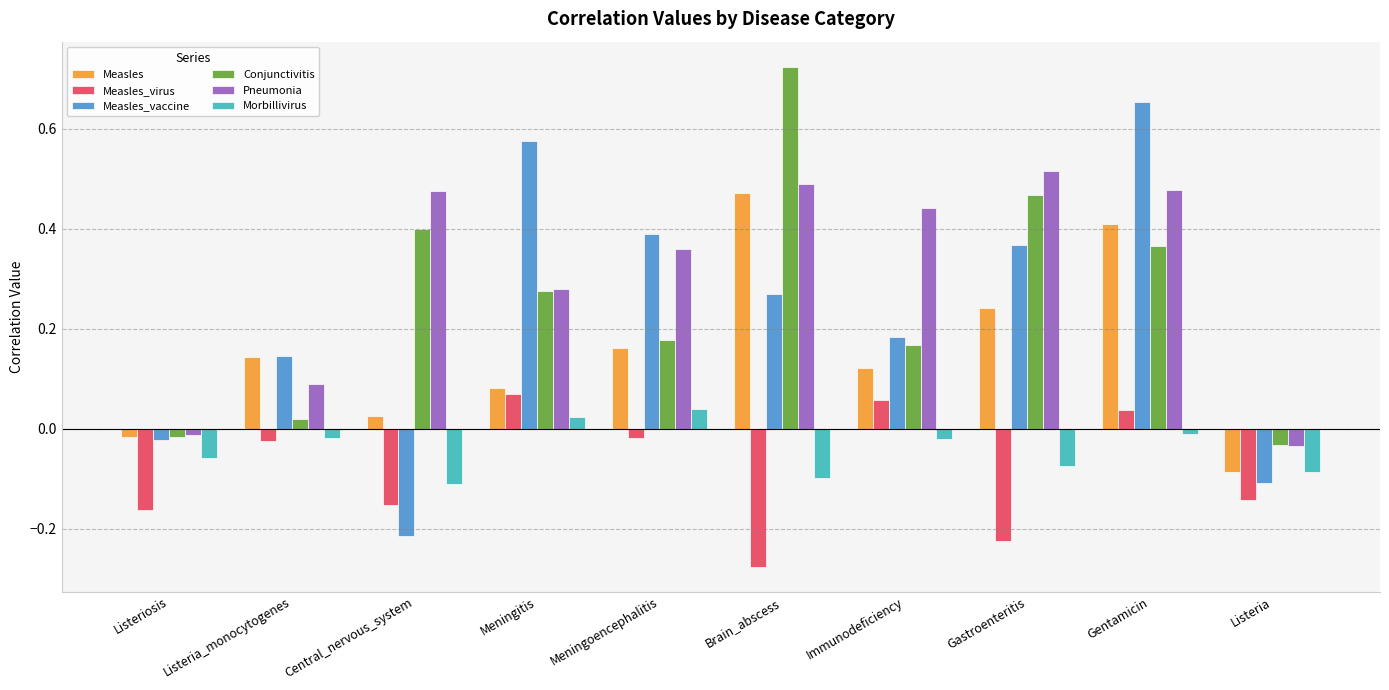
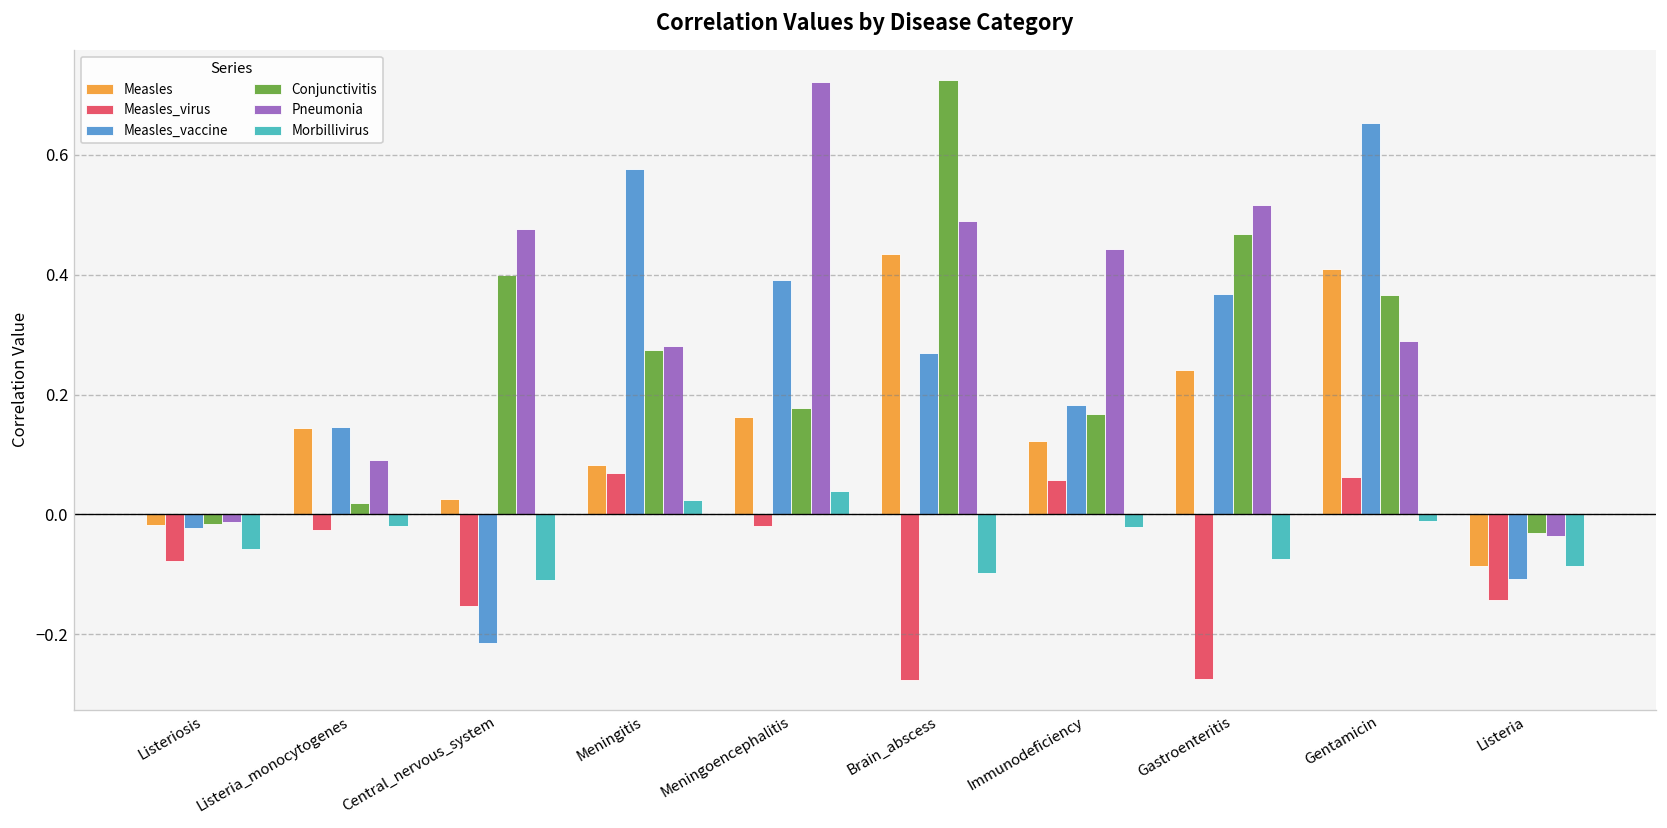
  {
    "Measles": {
      "Listeriosis": -0.02,
      "Listeria_monocytogenes": 0.14,
      "Central_nervous_system": 0.03,
      "Meningitis": 0.08,
      "Meningoencephalitis": 0.16,
-     "Brain_abscess": 0.47,
+     "Brain_abscess": 0.43,
      "Immunodeficiency": 0.12,
      "Gastroenteritis": 0.24,
      "Gentamicin": 0.41,
      "Listeria": -0.09
    },
    "Measles_virus": {
-     "Listeriosis": -0.16,
+     "Listeriosis": -0.08,
      "Listeria_monocytogenes": -0.03,
      "Central_nervous_system": -0.15,
      "Meningitis": 0.07,
      "Meningoencephalitis": -0.02,
      "Brain_abscess": -0.28,
      "Immunodeficiency": 0.06,
-     "Gastroenteritis": -0.22,
-     "Gentamicin": 0.04,
+     "Gastroenteritis": -0.27,
+     "Gentamicin": 0.06,
      "Listeria": -0.14
    },
    "Conjunctivitis": {
      "Listeriosis": -0.02,
      "Listeria_monocytogenes": 0.02,
      "Central_nervous_system": 0.40,
      "Meningitis": 0.27,
      "Meningoencephalitis": 0.18,
      "Brain_abscess": 0.72,
      "Immunodeficiency": 0.17,
      "Gastroenteritis": 0.47,
      "Gentamicin": 0.37,
      "Listeria": -0.03
    },
    "Pneumonia": {
      "Listeriosis": -0.01,
      "Listeria_monocytogenes": 0.09,
      "Central_nervous_system": 0.48,
      "Meningitis": 0.28,
-     "Meningoencephalitis": 0.36,
+     "Meningoencephalitis": 0.72,
      "Brain_abscess": 0.49,
      "Immunodeficiency": 0.44,
      "Gastroenteritis": 0.52,
-     "Gentamicin": 0.48,
+     "Gentamicin": 0.29,
      "Listeria": -0.04
    }
  }
